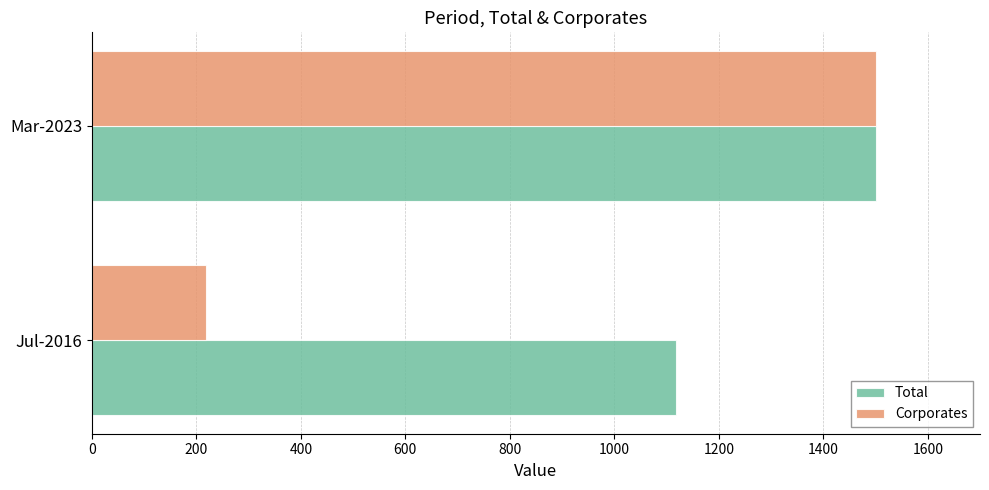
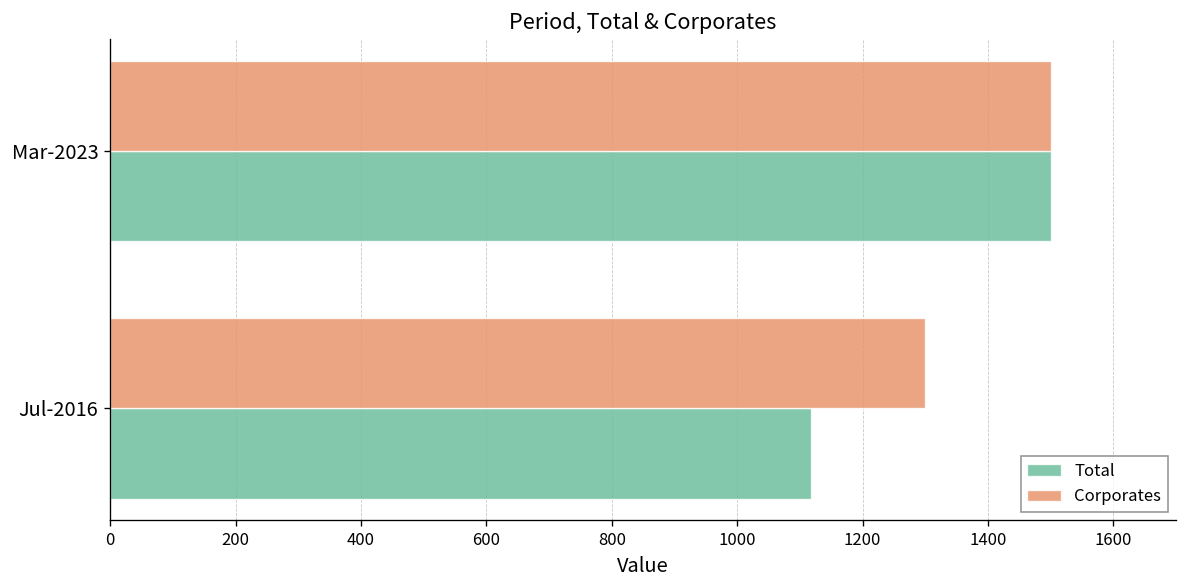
  {
    "Total": {
      "Mar-2023": 1500,
      "Jul-2016": 1120
    },
    "Corporates": {
      "Mar-2023": 1500,
-     "Jul-2016": 220
+     "Jul-2016": 1300
    }
  }
